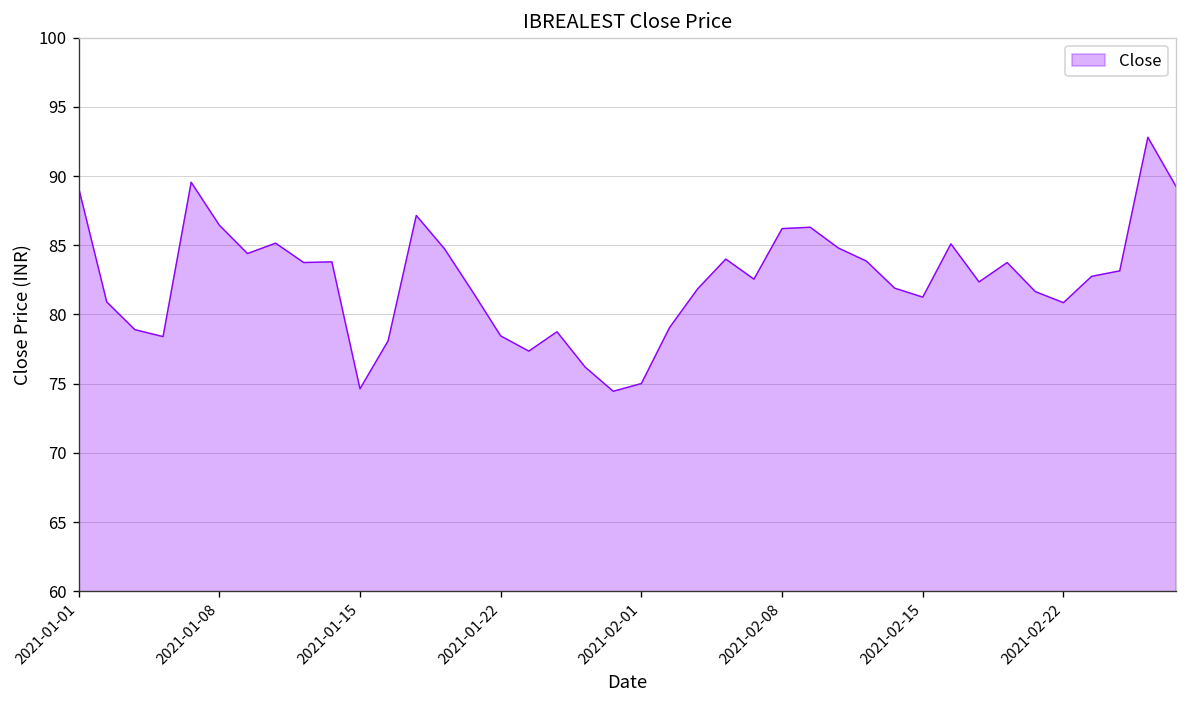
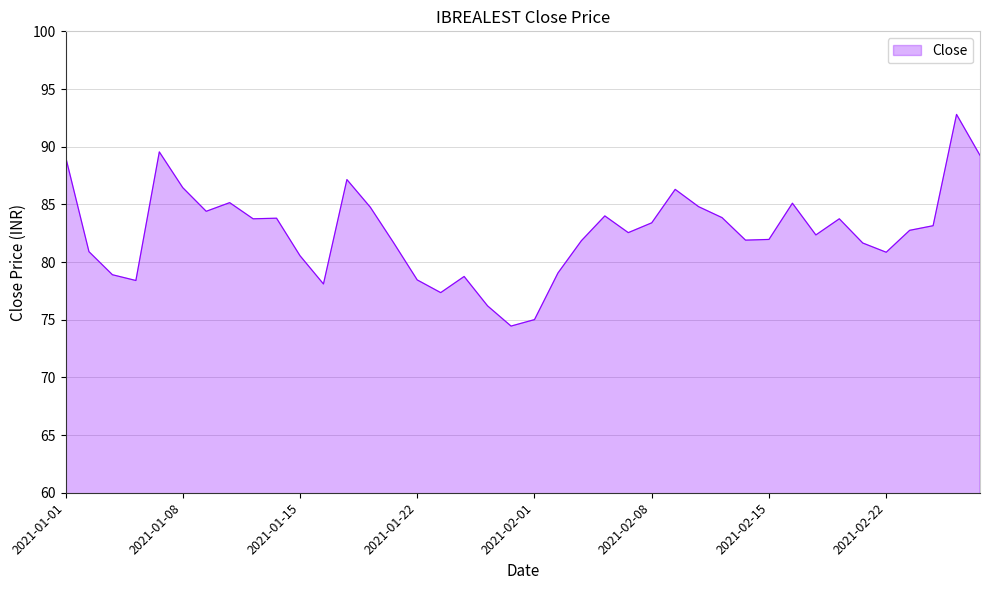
  {
    "2021-01-01": 89.2,
    "2021-01-08": 86.5,
-   "2021-01-15": 74.6,
+   "2021-01-15": 80.6,
    "2021-01-22": 78.5,
    "2021-02-01": 75.0,
-   "2021-02-08": 86.2,
-   "2021-02-15": 81.3,
+   "2021-02-08": 83.4,
+   "2021-02-15": 82.0,
    "2021-02-22": 80.9
  }
